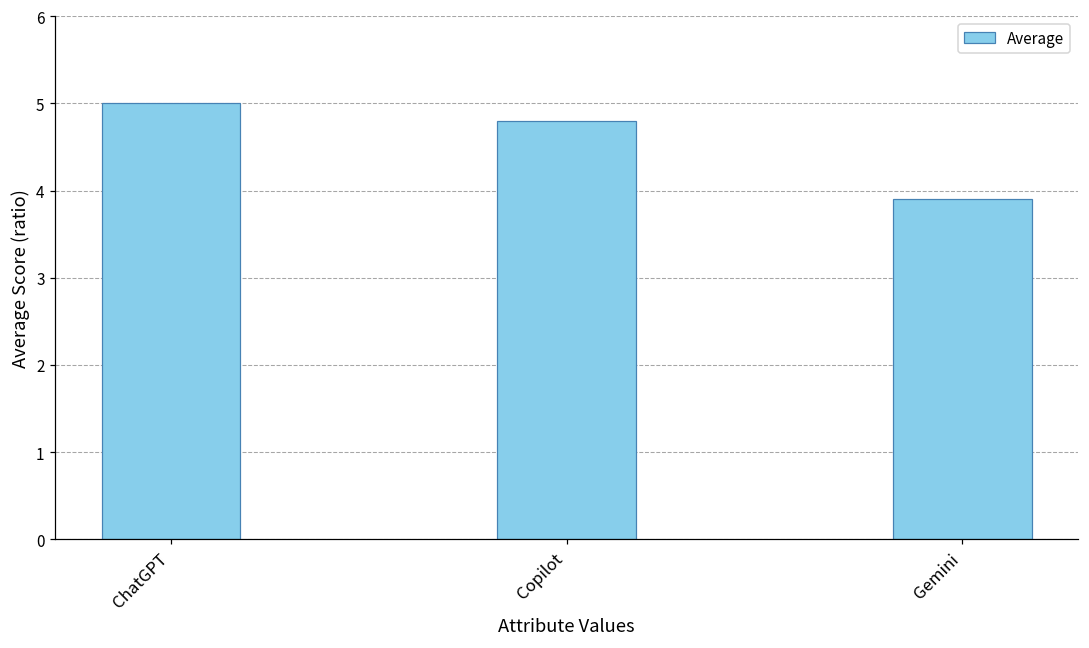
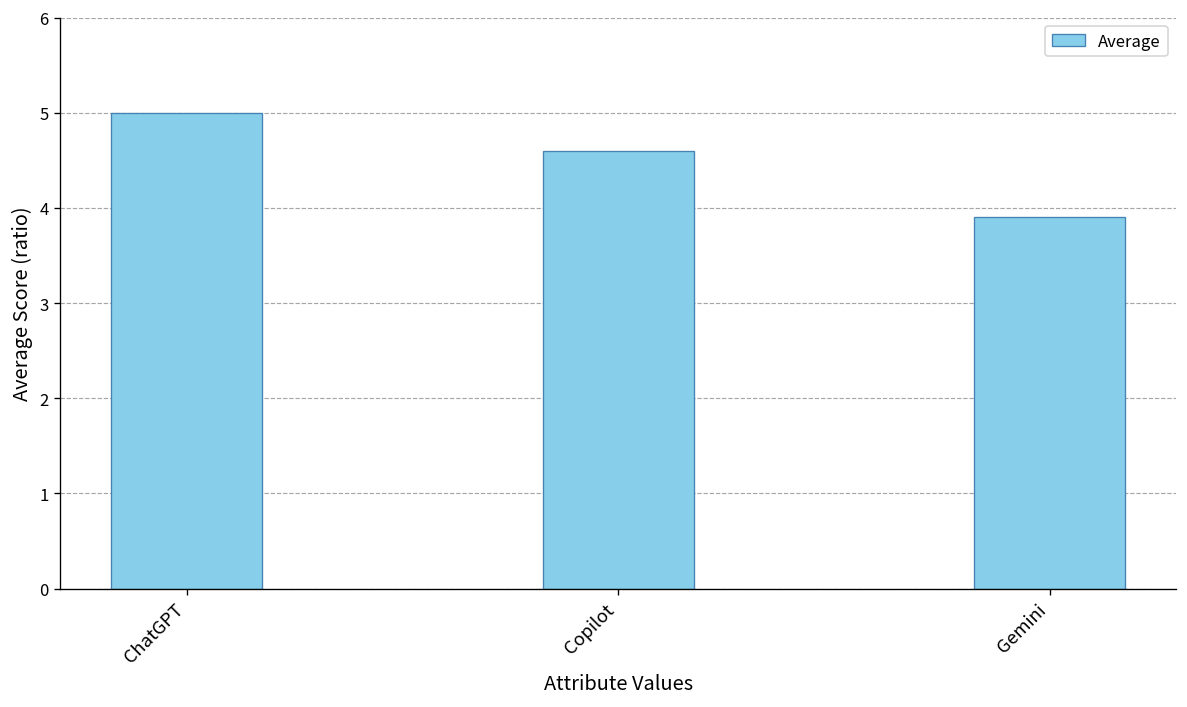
  {
    "ChatGPT": 5.0,
-   "Copilot": 4.8,
+   "Copilot": 4.6,
    "Gemini": 3.9
  }
